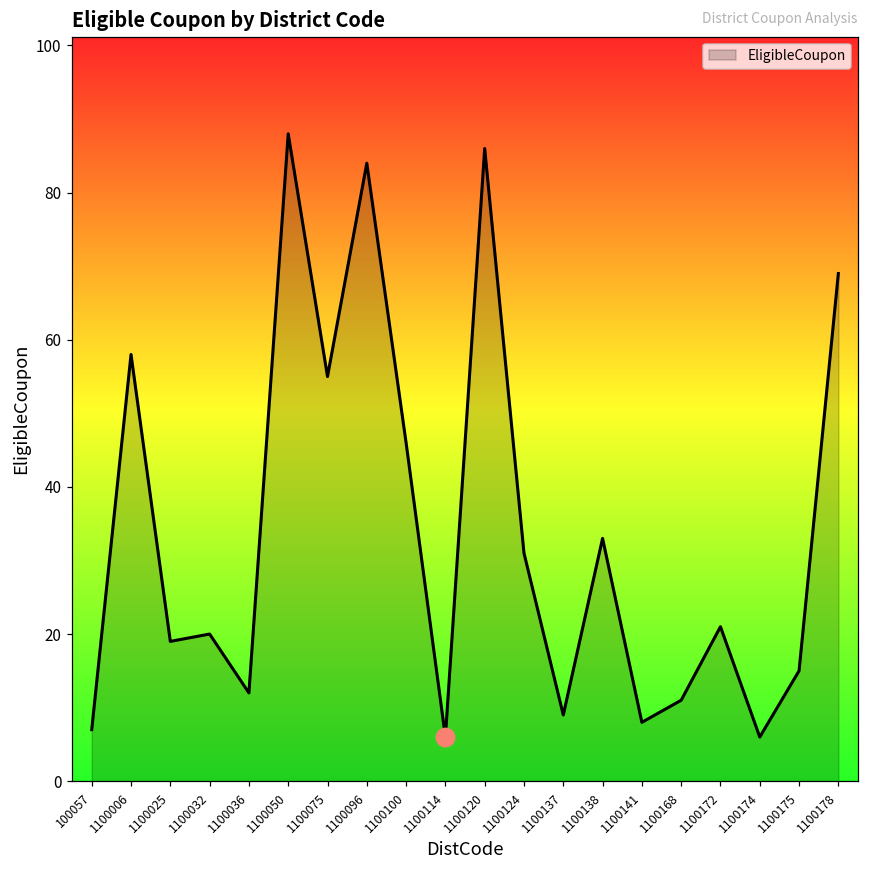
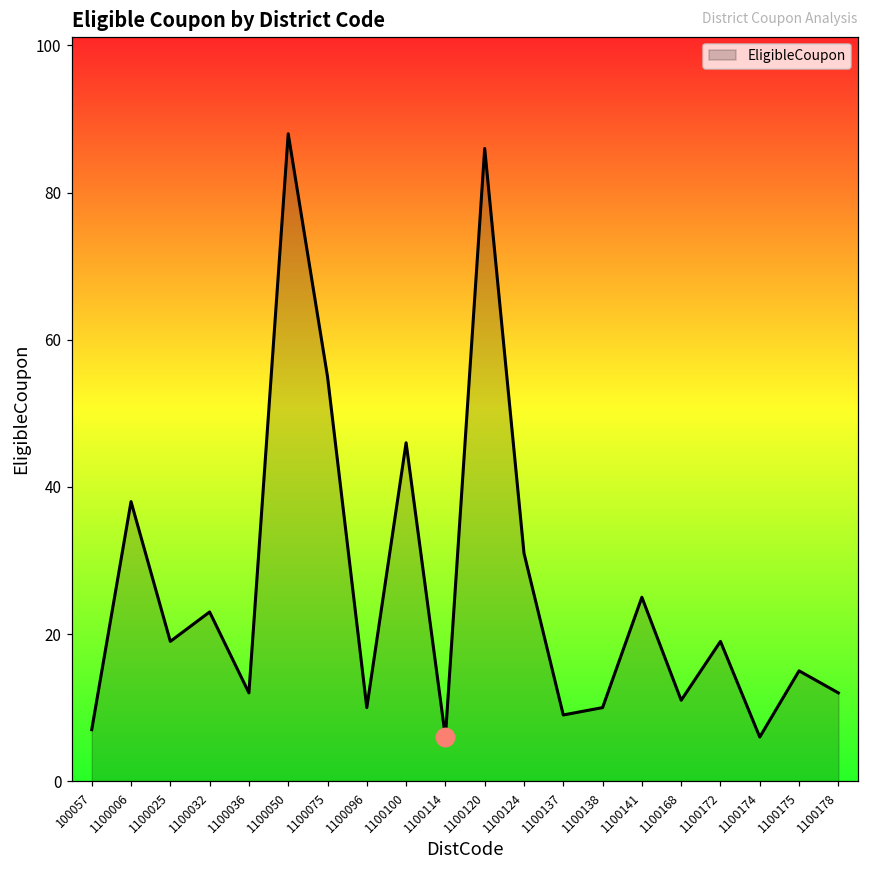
  {
    "EligibleCoupon": {
      "100057": 7,
-     "1100006": 58,
+     "1100006": 38,
      "1100025": 19,
-     "1100032": 20,
+     "1100032": 23,
      "1100036": 12,
      "1100050": 88,
      "1100075": 55,
-     "1100096": 84,
+     "1100096": 10,
      "1100100": 46,
      "1100120": 86,
      "1100124": 31,
      "1100137": 9,
-     "1100138": 33,
-     "1100141": 8,
+     "1100138": 10,
+     "1100141": 25,
      "1100168": 11,
-     "1100172": 21,
+     "1100172": 19,
      "1100174": 6,
      "1100175": 15,
-     "1100178": 69
+     "1100178": 12
    }
  }
